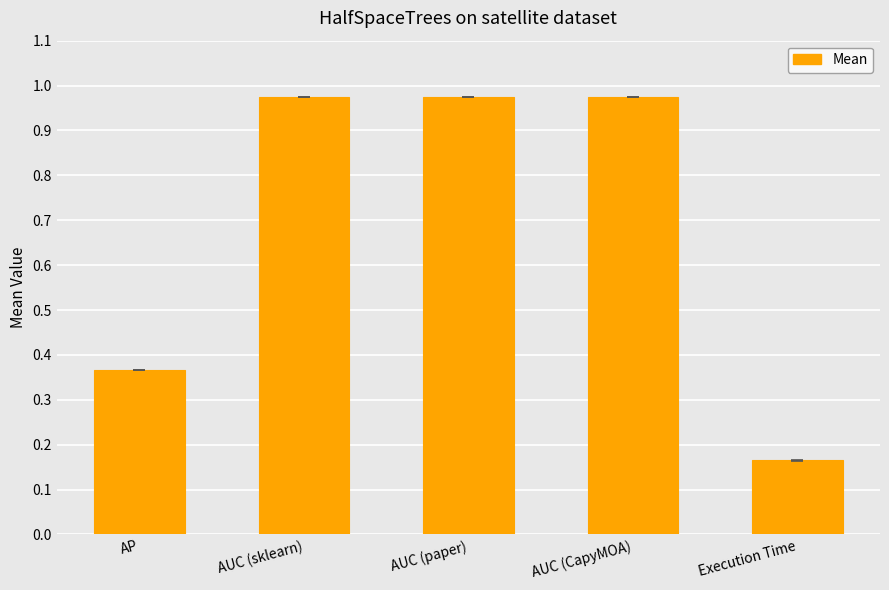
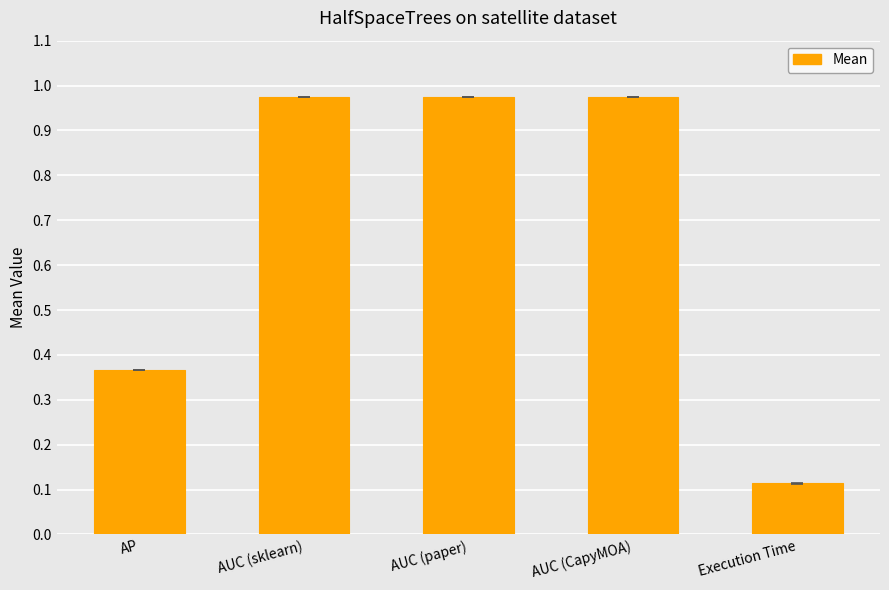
  {
    "Mean": {
      "AP": 0.37,
      "AUC (sklearn)": 0.97,
      "AUC (paper)": 0.97,
      "AUC (CapyMOA)": 0.97,
-     "Execution Time": 0.16
+     "Execution Time": 0.11
    }
  }
